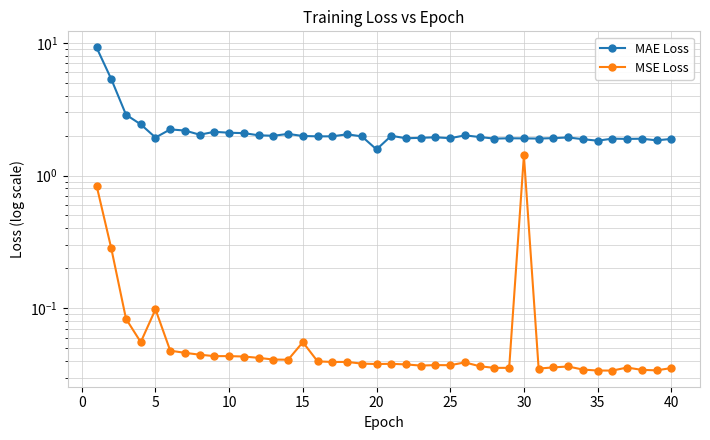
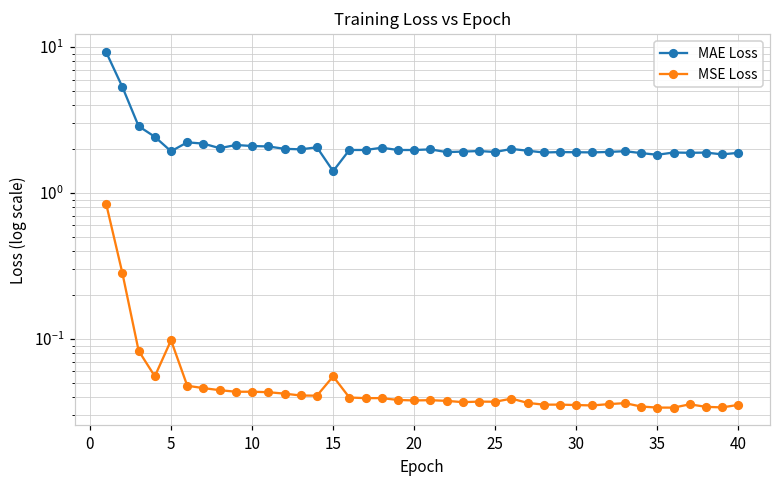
  {
    "MAE Loss": {
      "5": 1.9,
      "10": 2.1,
-     "15": 2.0,
-     "20": 1.6,
+     "15": 1.4,
+     "20": 2.0,
      "25": 1.9,
      "30": 1.9,
      "35": 1.8,
      "40": 1.9
    },
    "MSE Loss": {
      "5": 0.10,
      "10": 0.044,
      "15": 0.055,
      "20": 0.038,
      "25": 0.037,
-     "30": 1.4,
+     "30": 0.035,
      "35": 0.034,
      "40": 0.035
    }
  }
